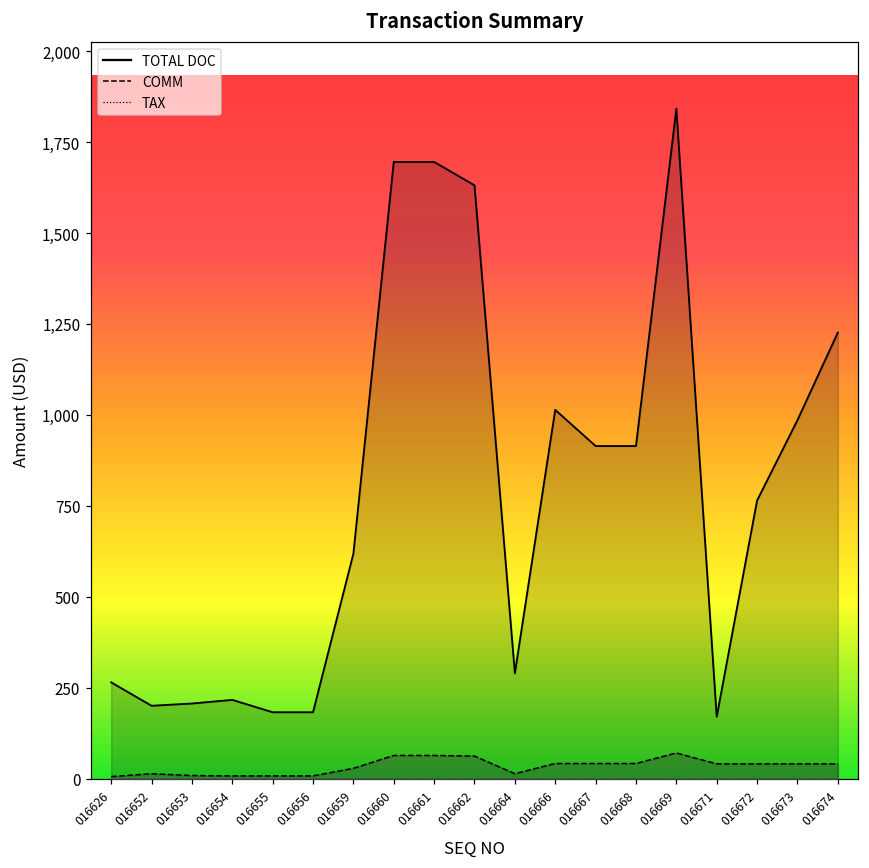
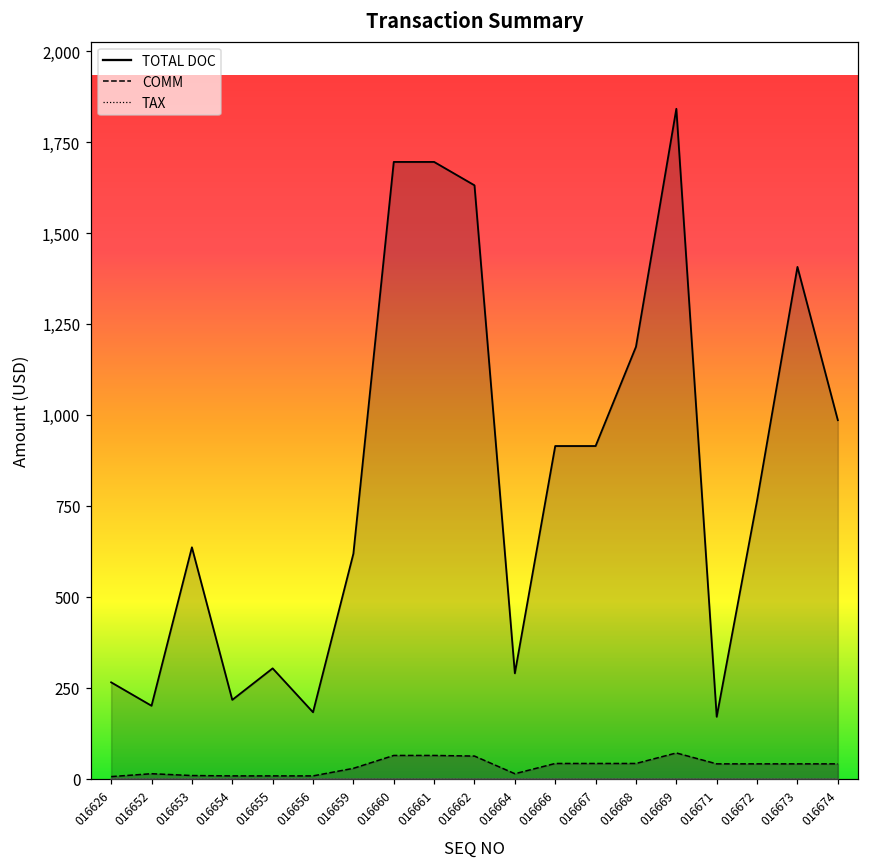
  {
    "TOTAL DOC": {
      "016626": "260",
      "016652": "200",
-     "016653": "210",
+     "016653": "640",
      "016654": "220",
-     "016655": "180",
+     "016655": "300",
      "016656": "180",
      "016659": "620",
      "016660": "1,700",
      "016661": "1,700",
      "016662": "1,630",
      "016664": "290",
-     "016666": "1,010",
+     "016666": "910",
      "016667": "910",
-     "016668": "910",
+     "016668": "1,190",
      "016669": "1,840",
      "016671": "170",
      "016672": "760",
-     "016673": "990",
-     "016674": "1,230"
+     "016673": "1,410",
+     "016674": "990"
    }
  }
